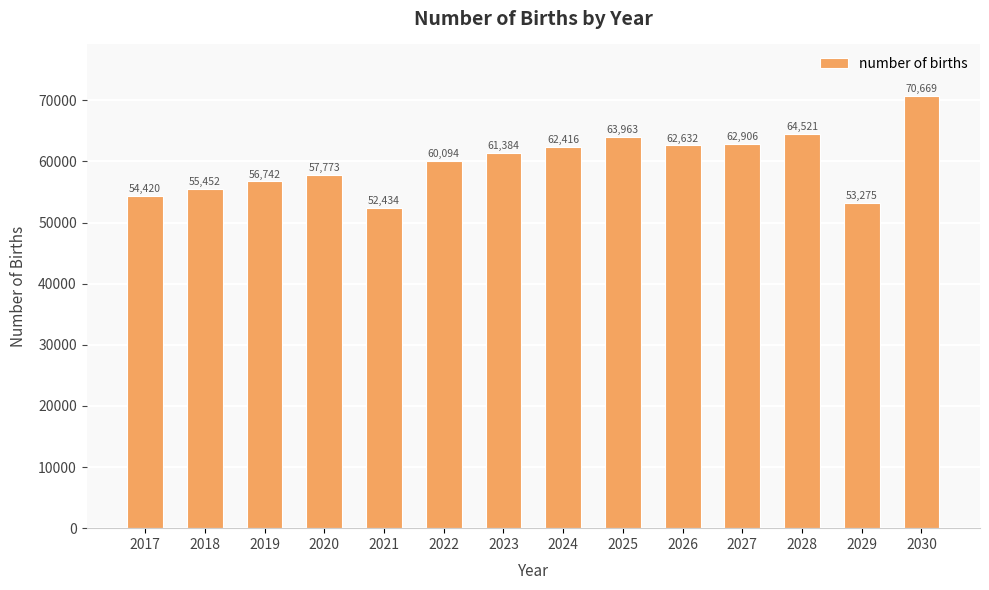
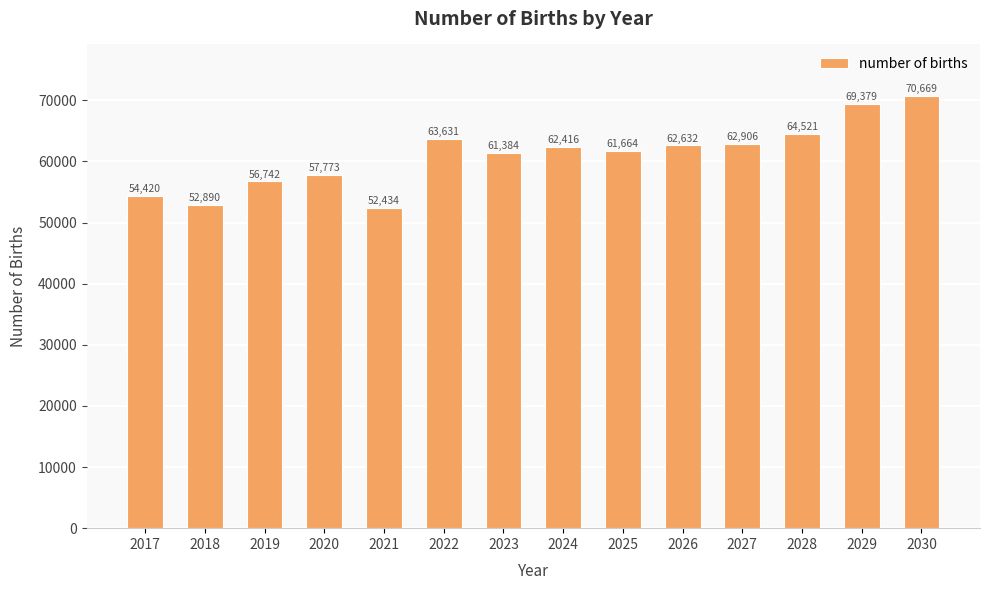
  {
    "2017": "54,420",
-   "2018": "55,452",
+   "2018": "52,890",
    "2019": "56,742",
    "2020": "57,773",
    "2021": "52,434",
-   "2022": "60,094",
+   "2022": "63,631",
    "2023": "61,384",
    "2024": "62,416",
-   "2025": "63,963",
+   "2025": "61,664",
    "2026": "62,632",
    "2027": "62,906",
    "2028": "64,521",
-   "2029": "53,275",
+   "2029": "69,379",
    "2030": "70,669"
  }
